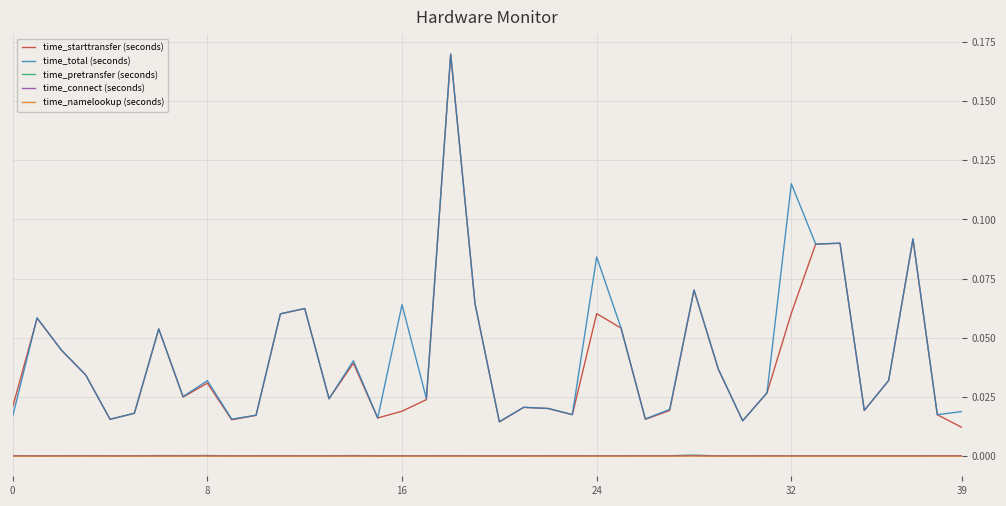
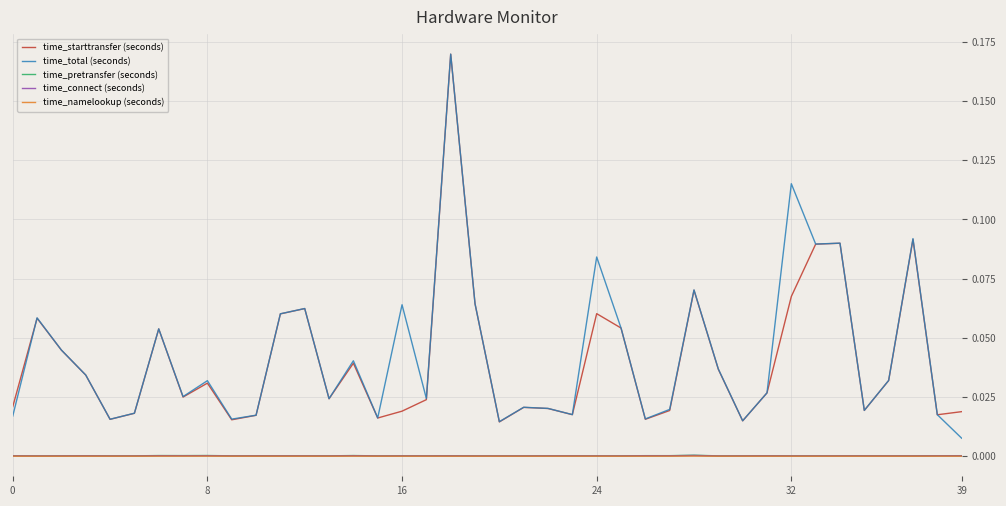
  {
    "time_starttransfer (seconds)": {
      "0": 0.021,
      "16": 0.019,
      "24": 0.060,
-     "32": 0.060,
-     "39": 0.012
+     "32": 0.067,
+     "39": 0.019
    },
    "time_total (seconds)": {
      "0": 0.017,
      "16": 0.064,
      "24": 0.084,
      "32": 0.115,
-     "39": 0.019
+     "39": 0.008
    }
  }
